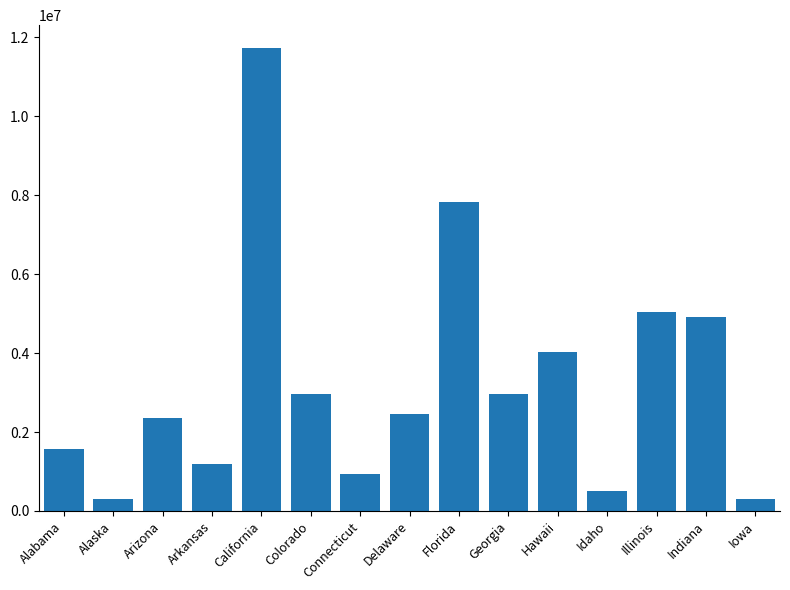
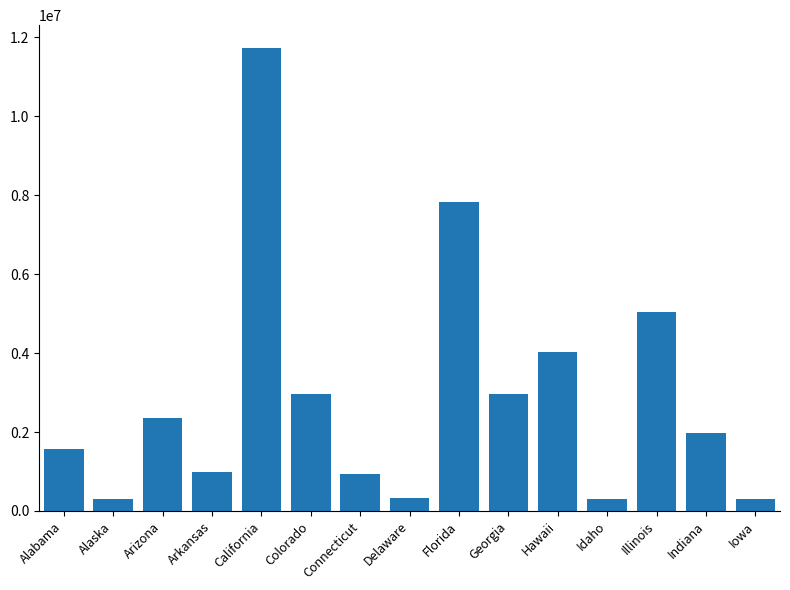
  {
    "Alabama": 1600000,
    "Alaska": 300000,
    "Arizona": 2400000,
-   "Arkansas": 1200000,
+   "Arkansas": 1000000,
    "California": 11700000,
    "Colorado": 3000000,
    "Connecticut": 900000,
-   "Delaware": 2400000,
+   "Delaware": 300000,
    "Florida": 7800000,
    "Georgia": 3000000,
    "Hawaii": 4000000,
-   "Idaho": 500000,
+   "Idaho": 300000,
    "Illinois": 5000000,
-   "Indiana": 4900000,
+   "Indiana": 2000000,
    "Iowa": 300000
  }
